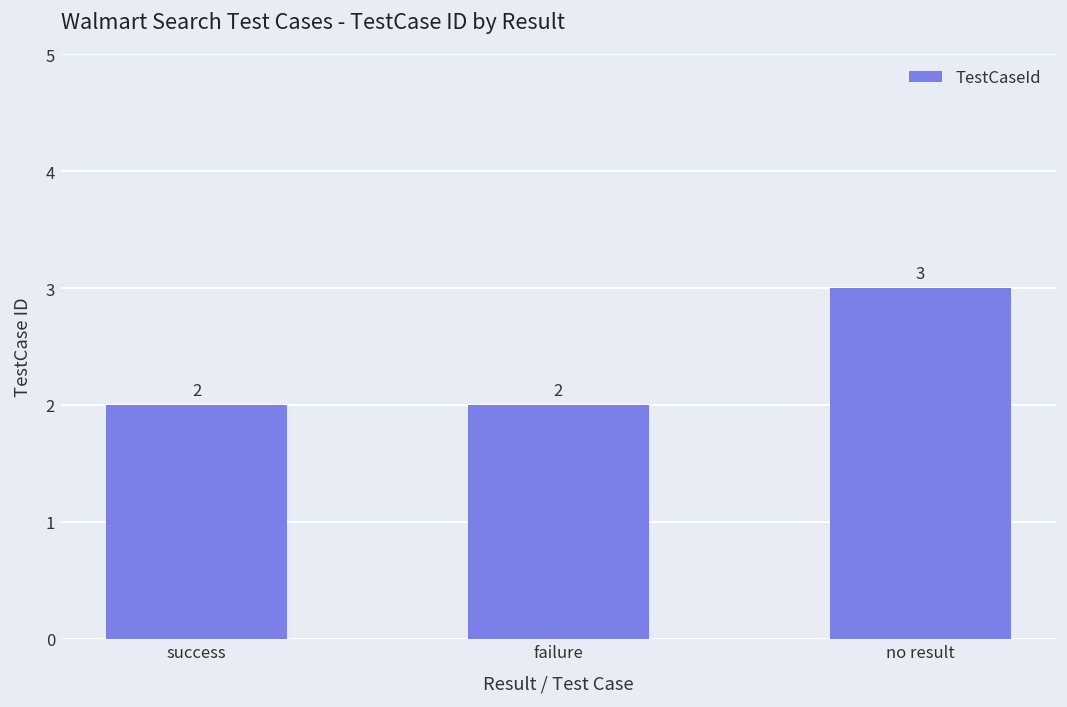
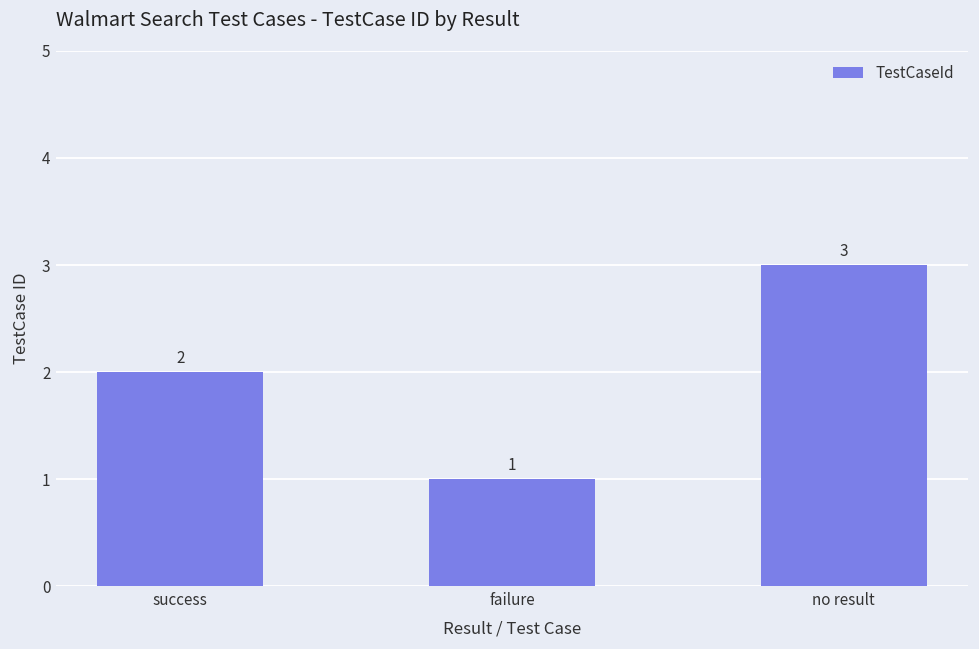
  {
    "success": 2,
-   "failure": 2,
+   "failure": 1,
    "no result": 3
  }
